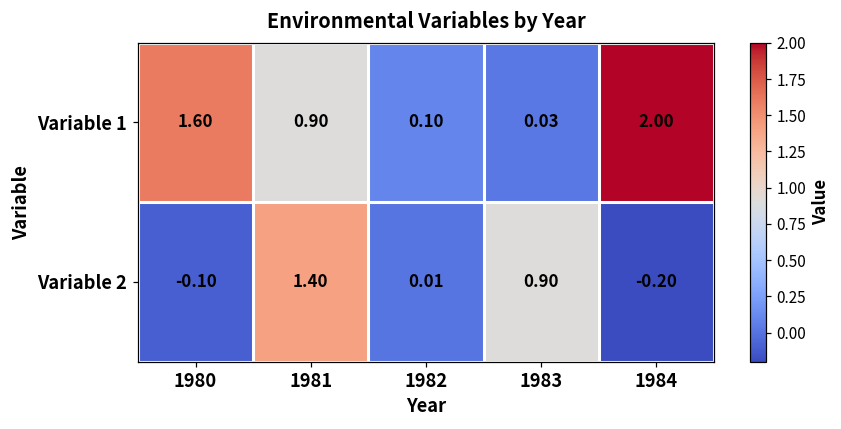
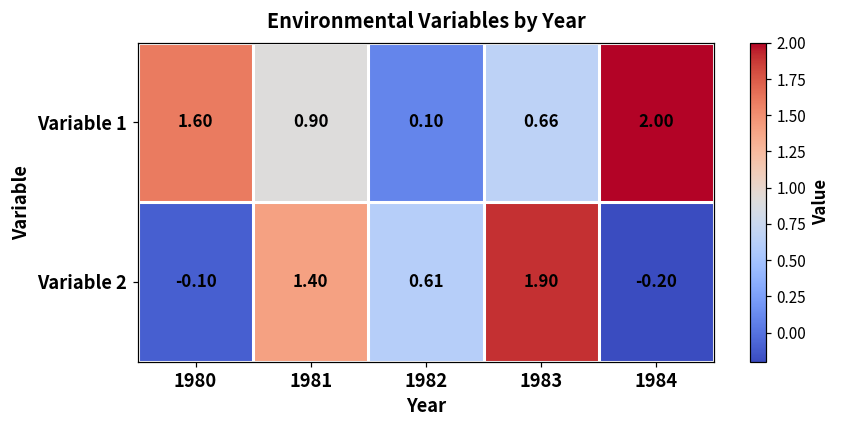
  {
    "Variable 1": {
      "1980": 1.60,
      "1981": 0.90,
      "1982": 0.10,
-     "1983": 0.03,
+     "1983": 0.66,
      "1984": 2.00
    },
    "Variable 2": {
      "1980": -0.10,
      "1981": 1.40,
-     "1982": 0.01,
-     "1983": 0.90,
+     "1982": 0.61,
+     "1983": 1.90,
      "1984": -0.20
    }
  }
